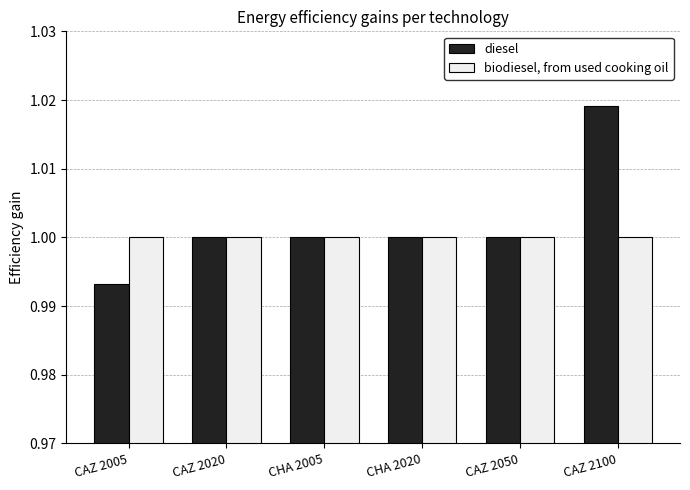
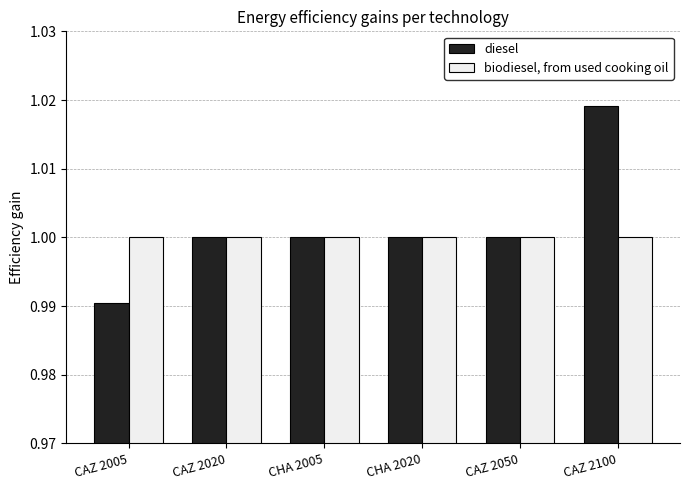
  {
    "diesel": {
-     "CAZ 2005": 0.993,
+     "CAZ 2005": 0.990,
      "CAZ 2020": 1.000,
      "CHA 2005": 1.000,
      "CHA 2020": 1.000,
      "CAZ 2050": 1.000,
      "CAZ 2100": 1.019
    },
    "biodiesel, from used cooking oil": {
      "CAZ 2005": 1.000,
      "CAZ 2020": 1.000,
      "CHA 2005": 1.000,
      "CHA 2020": 1.000,
      "CAZ 2050": 1.000,
      "CAZ 2100": 1.000
    }
  }
